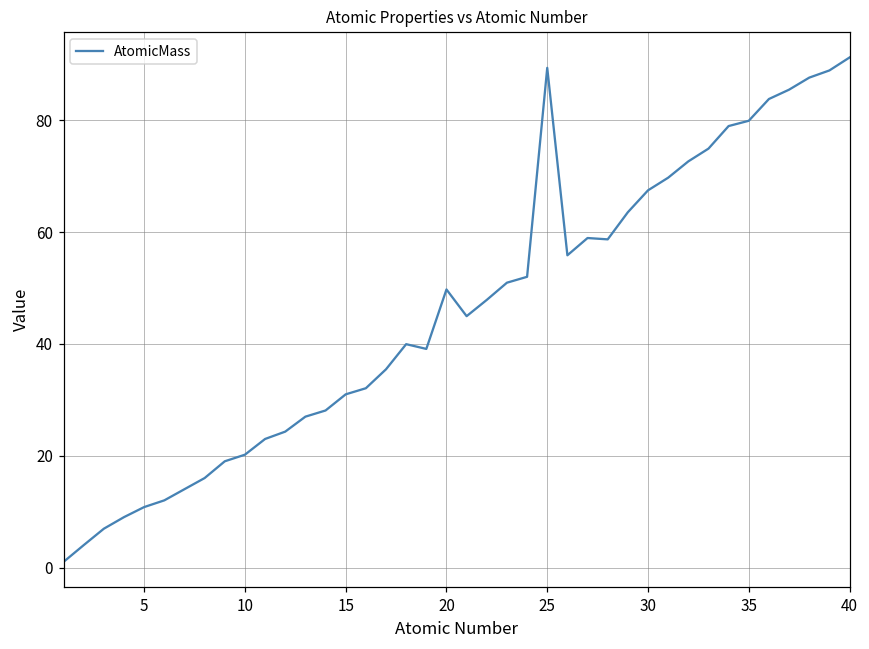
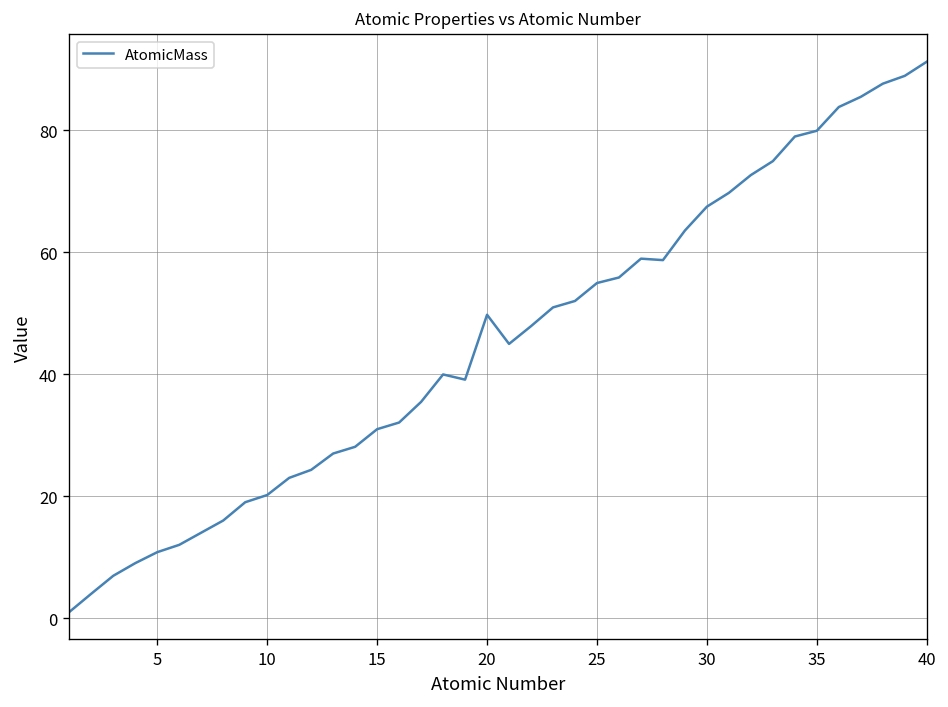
  {
    "5": 11,
    "10": 20,
    "15": 31,
    "20": 50,
-   "25": 89,
+   "25": 55,
    "30": 67,
    "35": 80,
    "40": 91
  }
